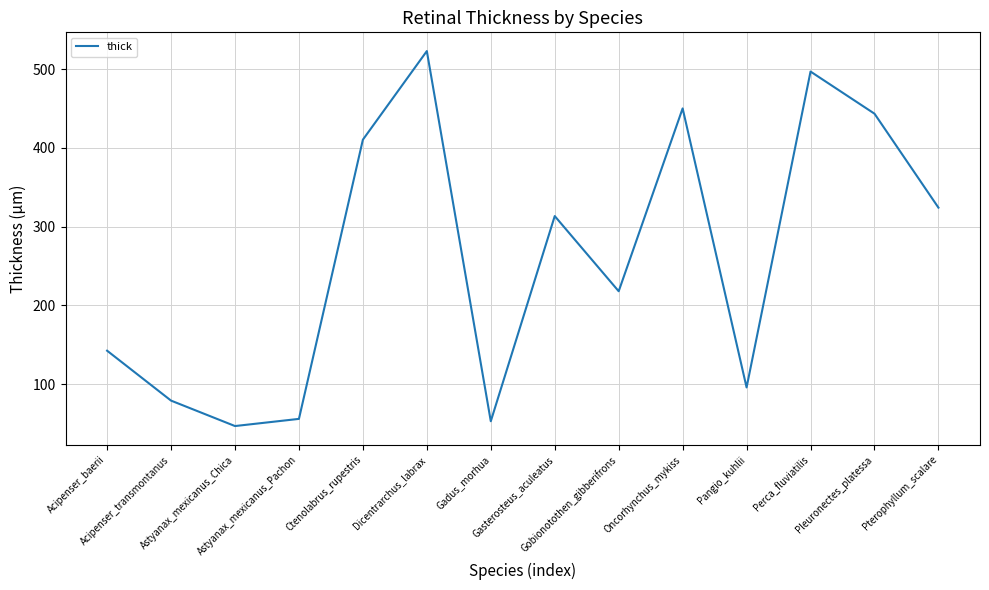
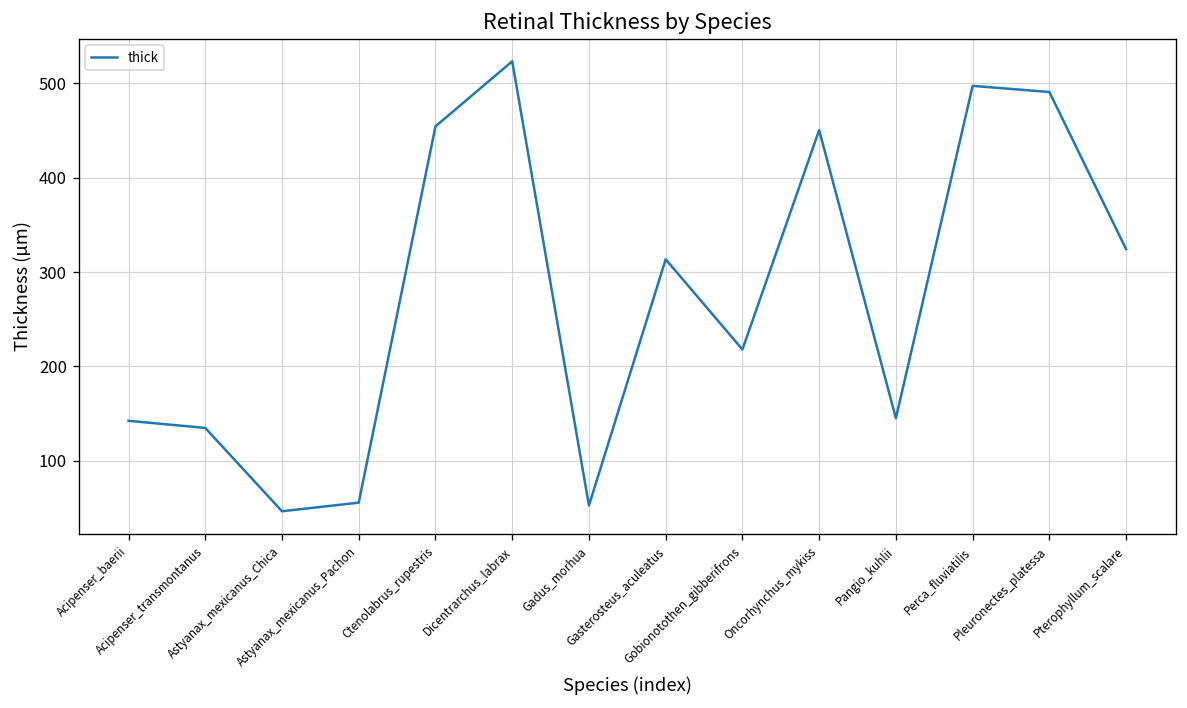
  {
    "Acipenser_baerii": 140,
-   "Acipenser_transmontanus": 80,
+   "Acipenser_transmontanus": 140,
    "Astyanax_mexicanus_Chica": 50,
    "Astyanax_mexicanus_Pachon": 60,
-   "Ctenolabrus_rupestris": 410,
+   "Ctenolabrus_rupestris": 450,
    "Dicentrarchus_labrax": 520,
    "Gadus_morhua": 50,
    "Gasterosteus_aculeatus": 310,
    "Gobionotothen_gibberifrons": 220,
    "Oncorhynchus_mykiss": 450,
-   "Pangio_kuhlii": 100,
+   "Pangio_kuhlii": 150,
    "Perca_fluviatilis": 500,
-   "Pleuronectes_platessa": 440,
+   "Pleuronectes_platessa": 490,
    "Pterophyllum_scalare": 320
  }
